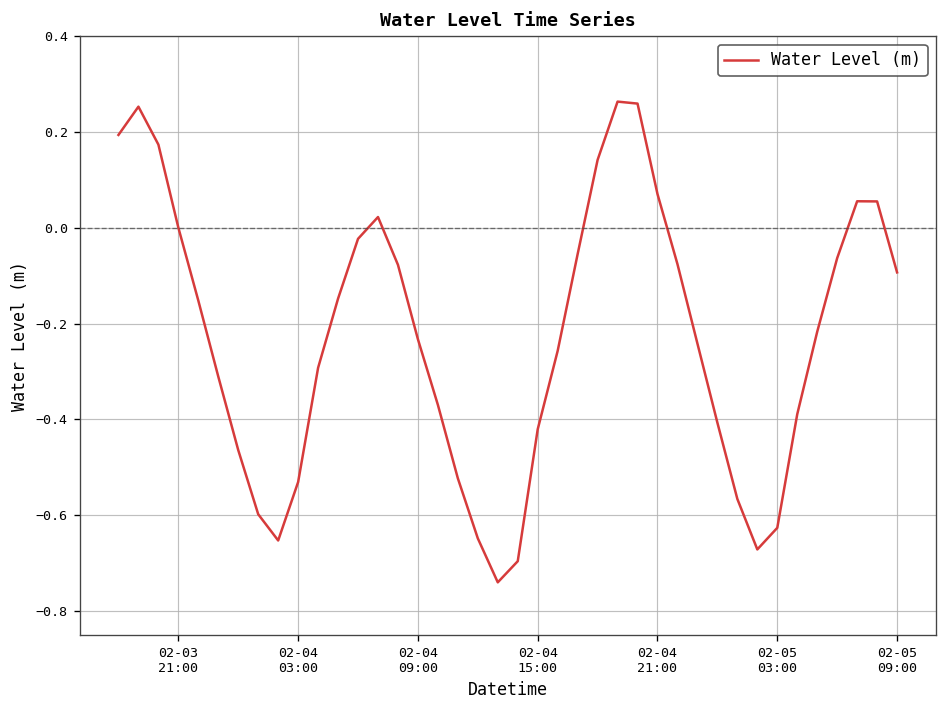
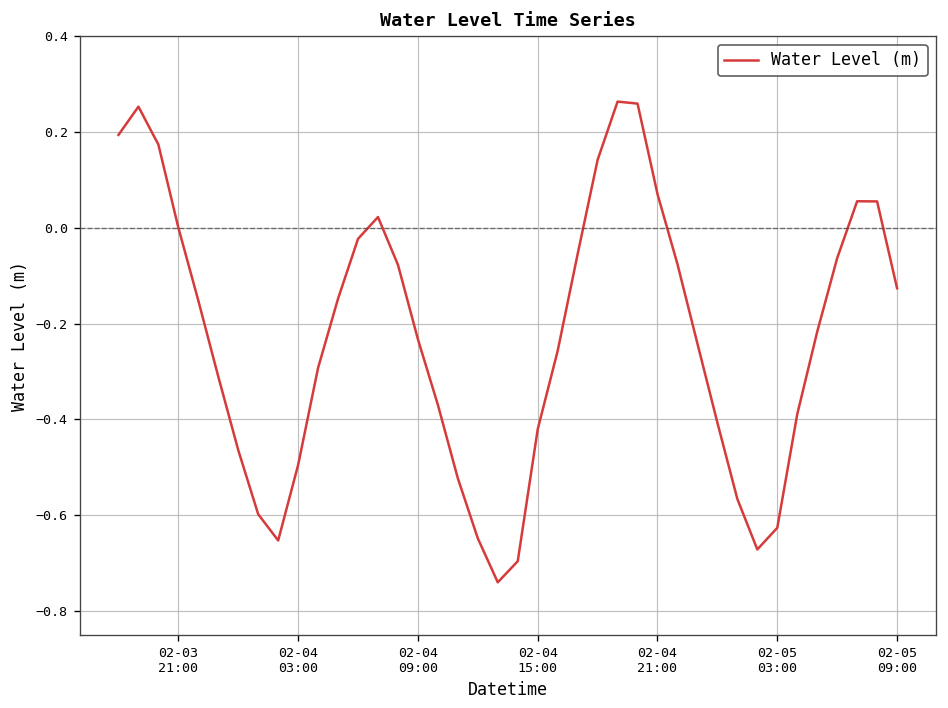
  {
    "02-03 21:00": 0.00,
-   "02-04 03:00": -0.53,
+   "02-04 03:00": -0.49,
    "02-04 09:00": -0.23,
    "02-04 15:00": -0.42,
    "02-04 21:00": 0.07,
    "02-05 03:00": -0.63,
-   "02-05 09:00": -0.09
+   "02-05 09:00": -0.13
  }
